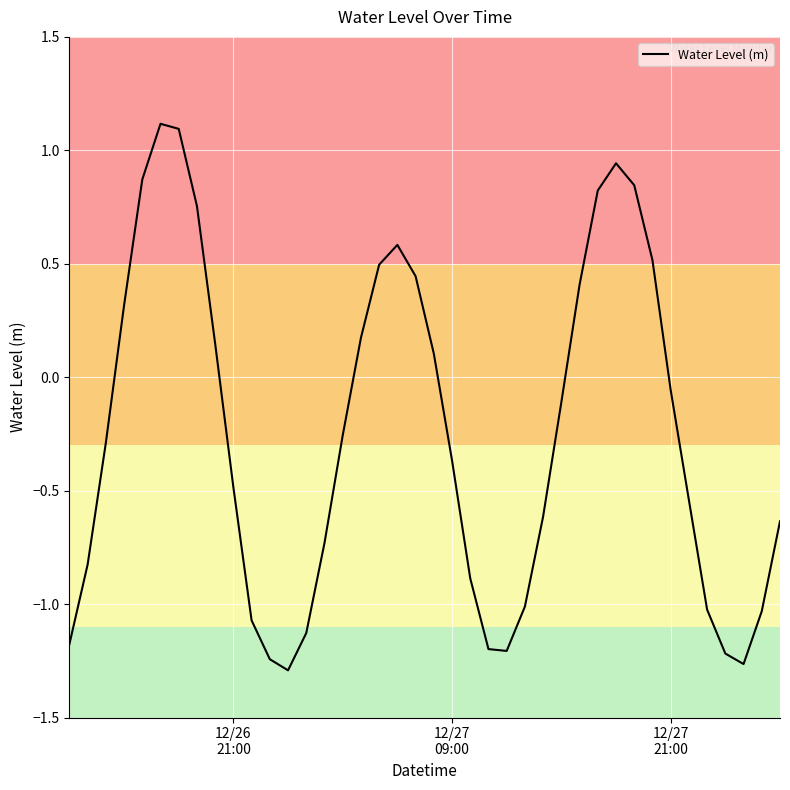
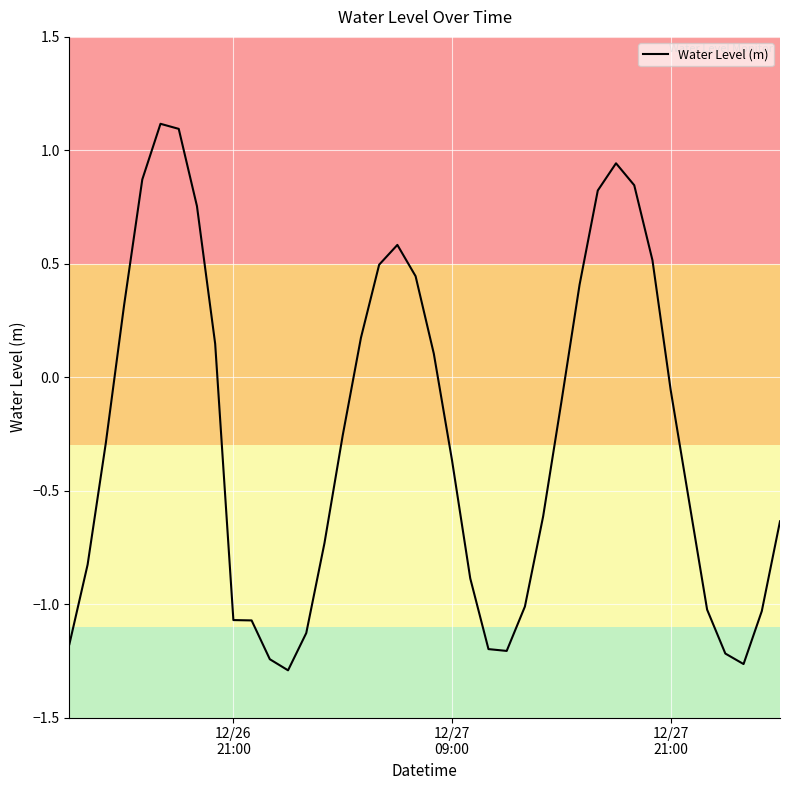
  {
-   "12/26 21:00": -0.49,
+   "12/26 21:00": -1.07,
    "12/27 09:00": -0.37,
    "12/27 21:00": -0.06
  }
